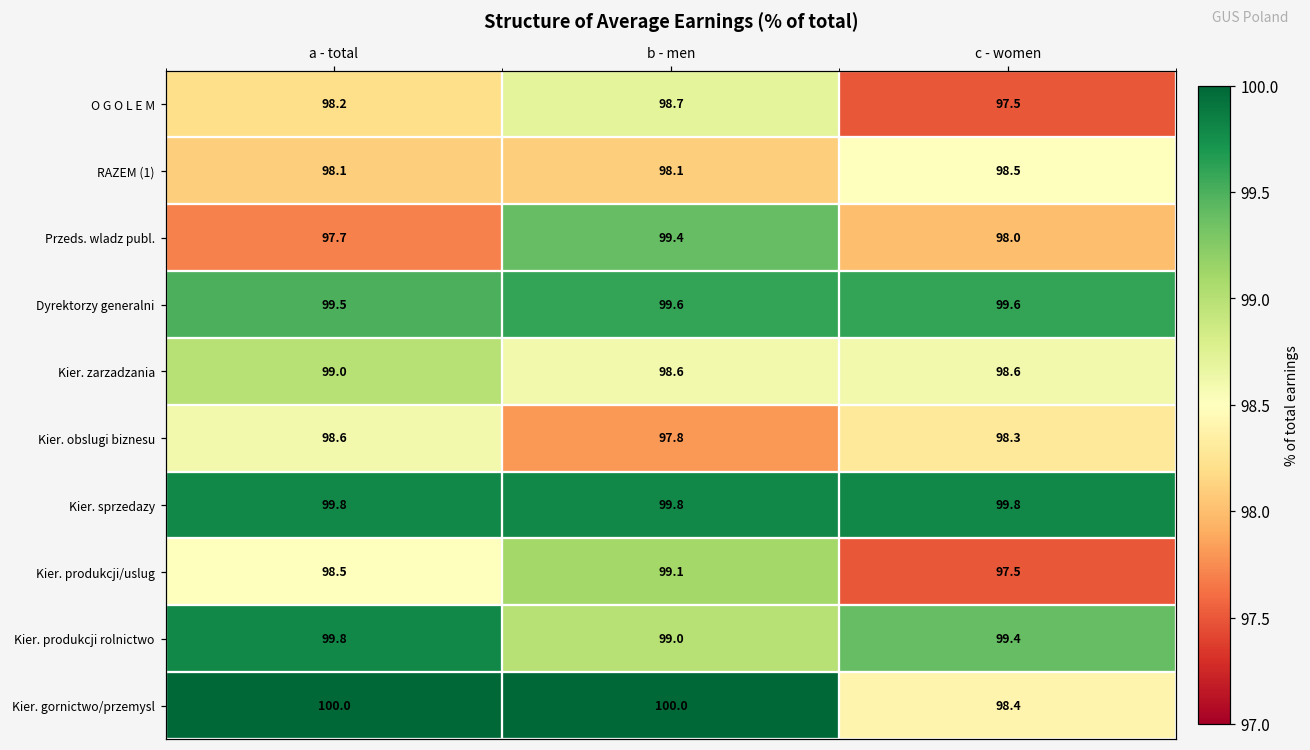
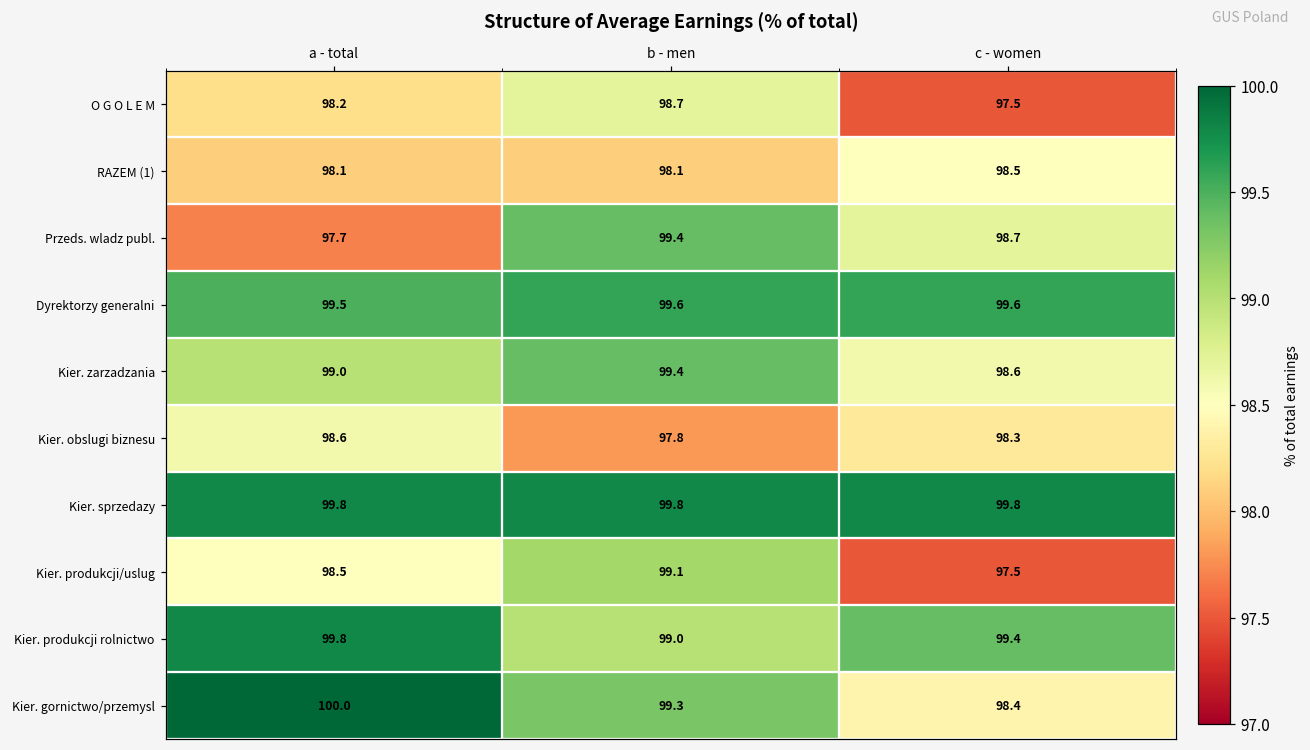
  {
    "O G O L E M": {
      "a - total": 98.2,
      "b - men": 98.7,
      "c - women": 97.5
    },
    "RAZEM (1)": {
      "a - total": 98.1,
      "b - men": 98.1,
      "c - women": 98.5
    },
    "Przeds. wladz publ.": {
      "a - total": 97.7,
      "b - men": 99.4,
-     "c - women": 98.0
+     "c - women": 98.7
    },
    "Dyrektorzy generalni": {
      "a - total": 99.5,
      "b - men": 99.6,
      "c - women": 99.6
    },
    "Kier. zarzadzania": {
      "a - total": 99.0,
-     "b - men": 98.6,
+     "b - men": 99.4,
      "c - women": 98.6
    },
    "Kier. obslugi biznesu": {
      "a - total": 98.6,
      "b - men": 97.8,
      "c - women": 98.3
    },
    "Kier. sprzedazy": {
      "a - total": 99.8,
      "b - men": 99.8,
      "c - women": 99.8
    },
    "Kier. produkcji/uslug": {
      "a - total": 98.5,
      "b - men": 99.1,
      "c - women": 97.5
    },
    "Kier. produkcji rolnictwo": {
      "a - total": 99.8,
      "b - men": 99.0,
      "c - women": 99.4
    },
    "Kier. gornictwo/przemysl": {
      "a - total": 100.0,
-     "b - men": 100.0,
+     "b - men": 99.3,
      "c - women": 98.4
    }
  }
